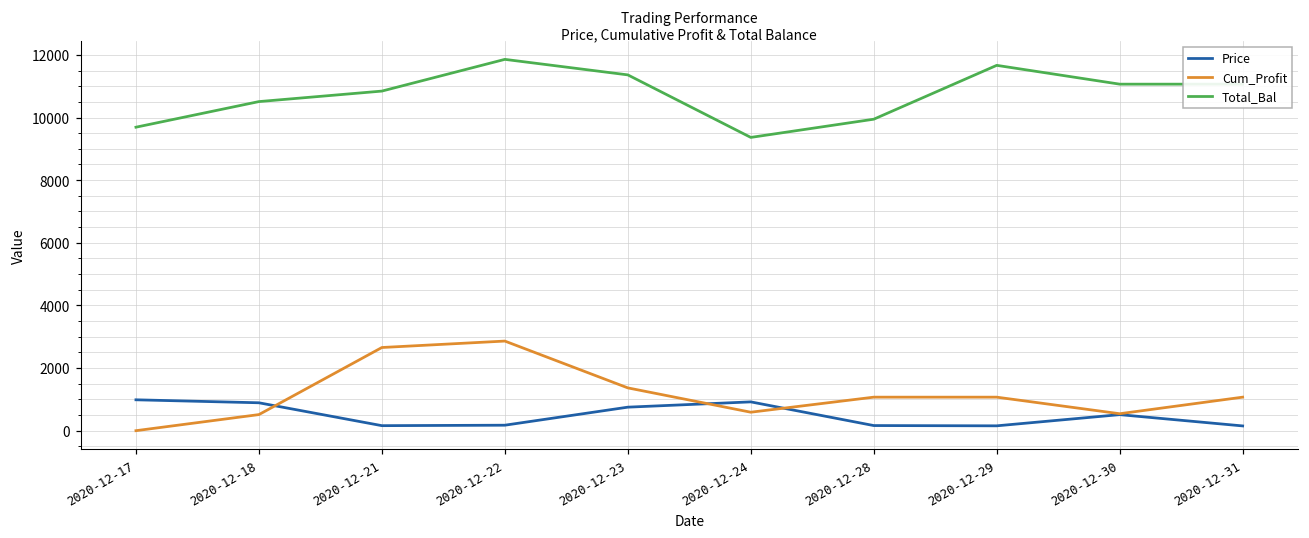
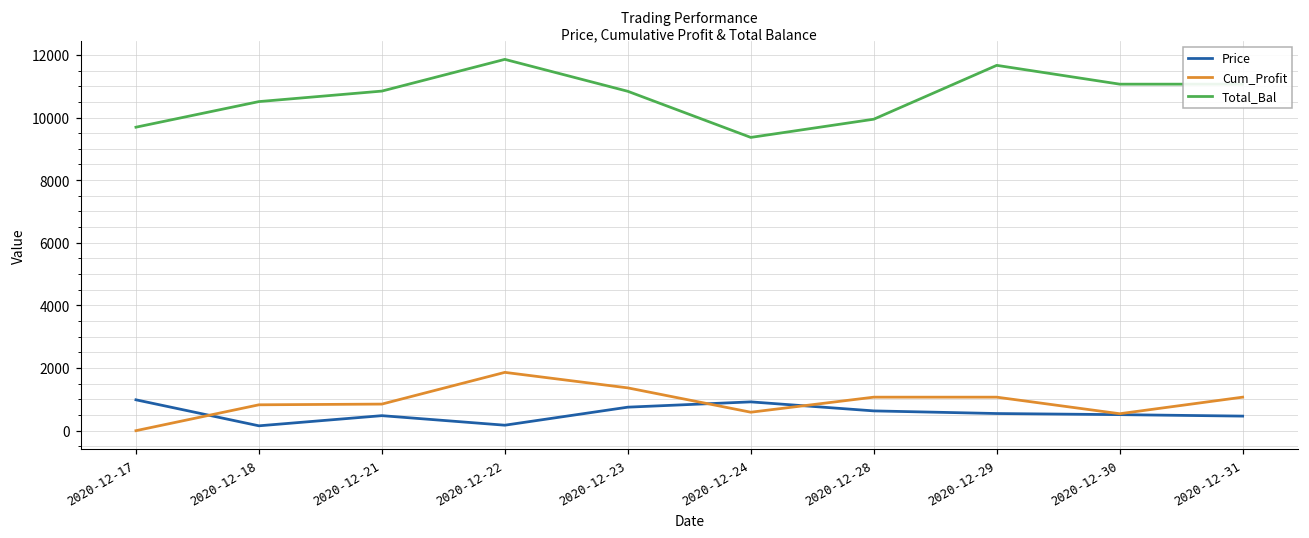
  {
    "Price": {
      "2020-12-17": 1000,
-     "2020-12-18": 900,
-     "2020-12-21": 200,
+     "2020-12-18": 200,
+     "2020-12-21": 500,
      "2020-12-22": 200,
      "2020-12-23": 700,
      "2020-12-24": 900,
-     "2020-12-28": 200,
-     "2020-12-29": 200,
-     "2020-12-31": 100
+     "2020-12-28": 600,
+     "2020-12-29": 500,
+     "2020-12-31": 500
    },
    "Cum_Profit": {
      "2020-12-17": 0,
-     "2020-12-18": 500,
-     "2020-12-21": 2700,
-     "2020-12-22": 2900,
+     "2020-12-18": 800,
+     "2020-12-21": 800,
+     "2020-12-22": 1900,
      "2020-12-23": 1400,
      "2020-12-24": 600,
      "2020-12-28": 1100,
      "2020-12-29": 1100,
      "2020-12-31": 1100
    },
    "Total_Bal": {
      "2020-12-17": 9700,
      "2020-12-18": 10500,
      "2020-12-21": 10800,
      "2020-12-22": 11900,
-     "2020-12-23": 11400,
+     "2020-12-23": 10800,
      "2020-12-24": 9400,
      "2020-12-28": 9900,
      "2020-12-29": 11700,
      "2020-12-30": 11100
    }
  }
